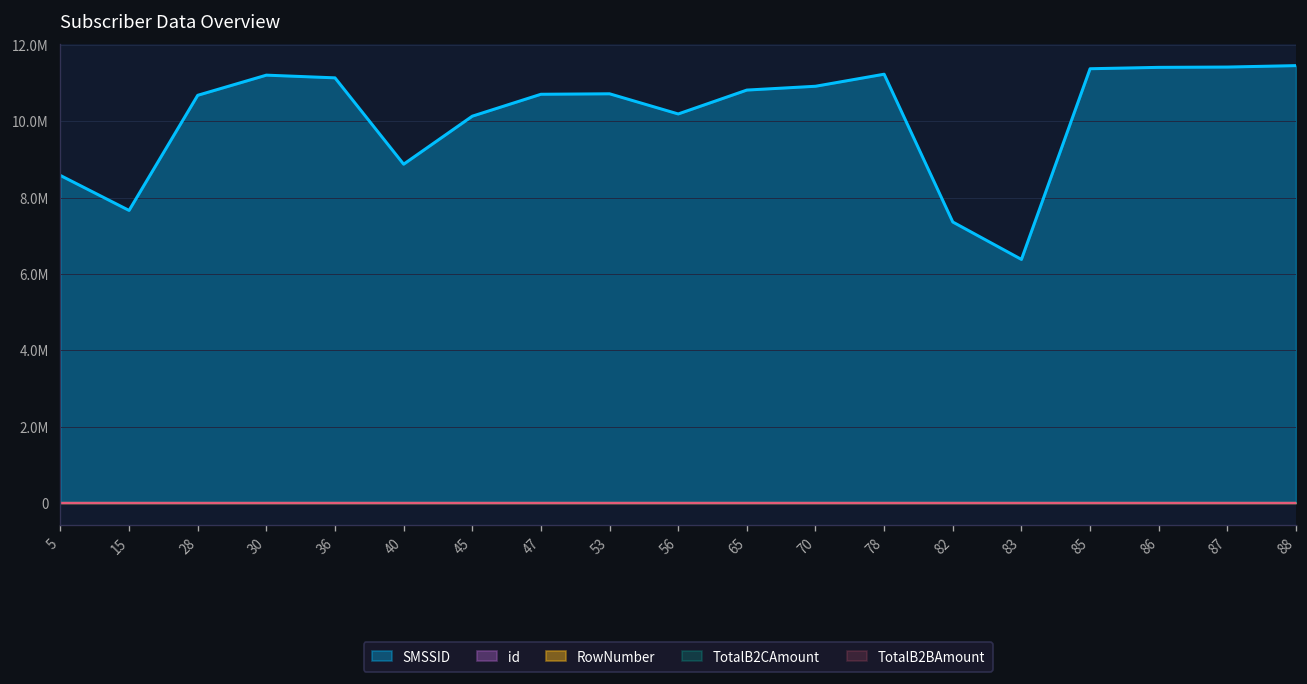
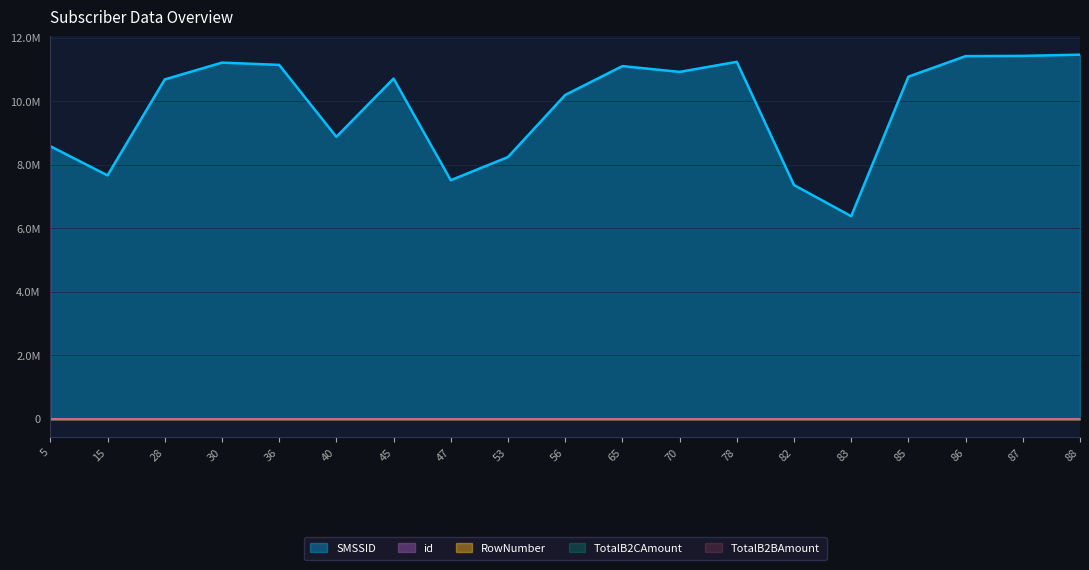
  {
    "SMSSID": {
      "5": 8600000,
      "15": 7700000,
      "28": 10700000,
      "30": 11200000,
      "36": 11100000,
      "40": 8900000,
-     "45": 10100000,
-     "47": 10700000,
-     "53": 10700000,
+     "45": 10700000,
+     "47": 7500000,
+     "53": 8200000,
      "56": 10200000,
-     "65": 10800000,
+     "65": 11100000,
      "70": 10900000,
      "78": 11200000,
      "82": 7400000,
      "83": 6400000,
-     "85": 11400000,
+     "85": 10800000,
      "86": 11400000,
      "87": 11400000,
      "88": 11500000
    },
    "TotalB2BAmount": {
      "5": 0,
      "15": 0,
      "28": 0,
      "30": 0,
      "36": 0,
      "40": 0,
      "45": 0,
      "47": 0,
      "53": 0,
      "56": 0,
      "65": 0,
      "70": 0,
      "78": 0,
      "82": 0,
      "83": 0,
      "85": 0,
      "86": 0,
      "87": 0,
      "88": 0
    }
  }
